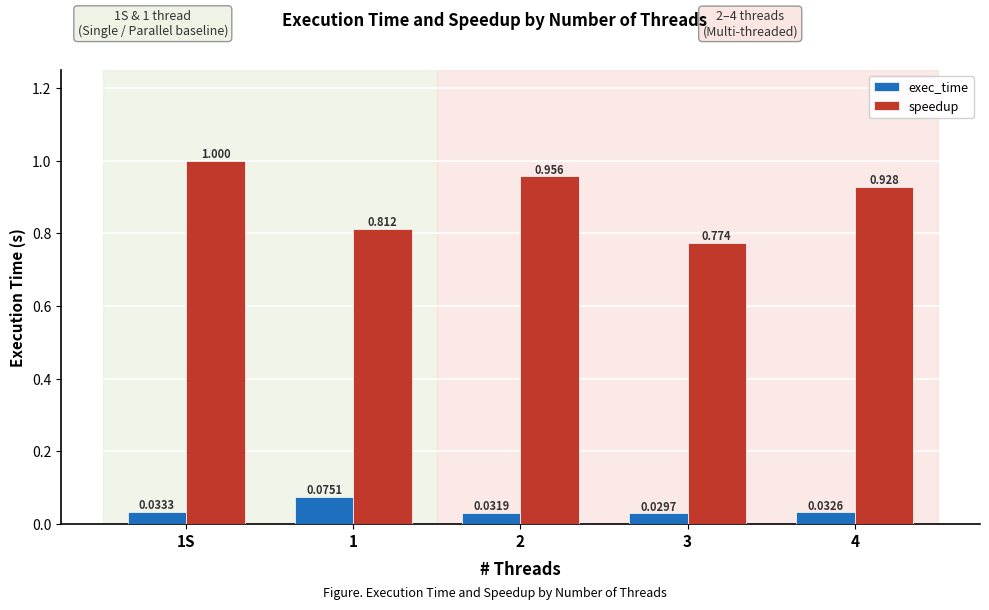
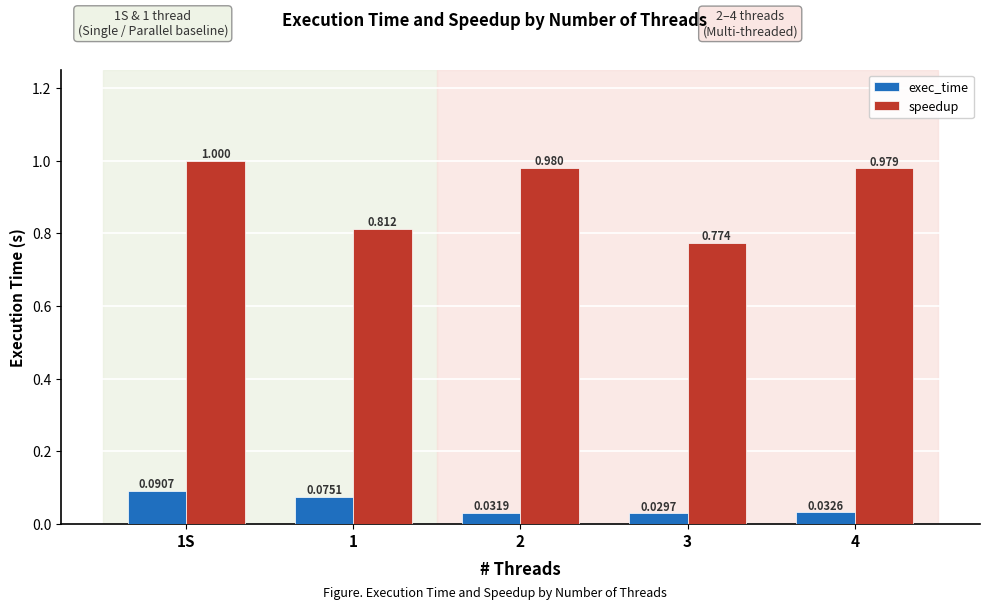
  {
    "exec_time": {
-     "1S": 0.0333,
+     "1S": 0.0907,
      "1": 0.0751,
      "2": 0.0319,
      "3": 0.0297,
      "4": 0.0326
    },
    "speedup": {
      "1S": 1.000,
      "1": 0.812,
-     "2": 0.956,
+     "2": 0.980,
      "3": 0.774,
-     "4": 0.928
+     "4": 0.979
    }
  }
